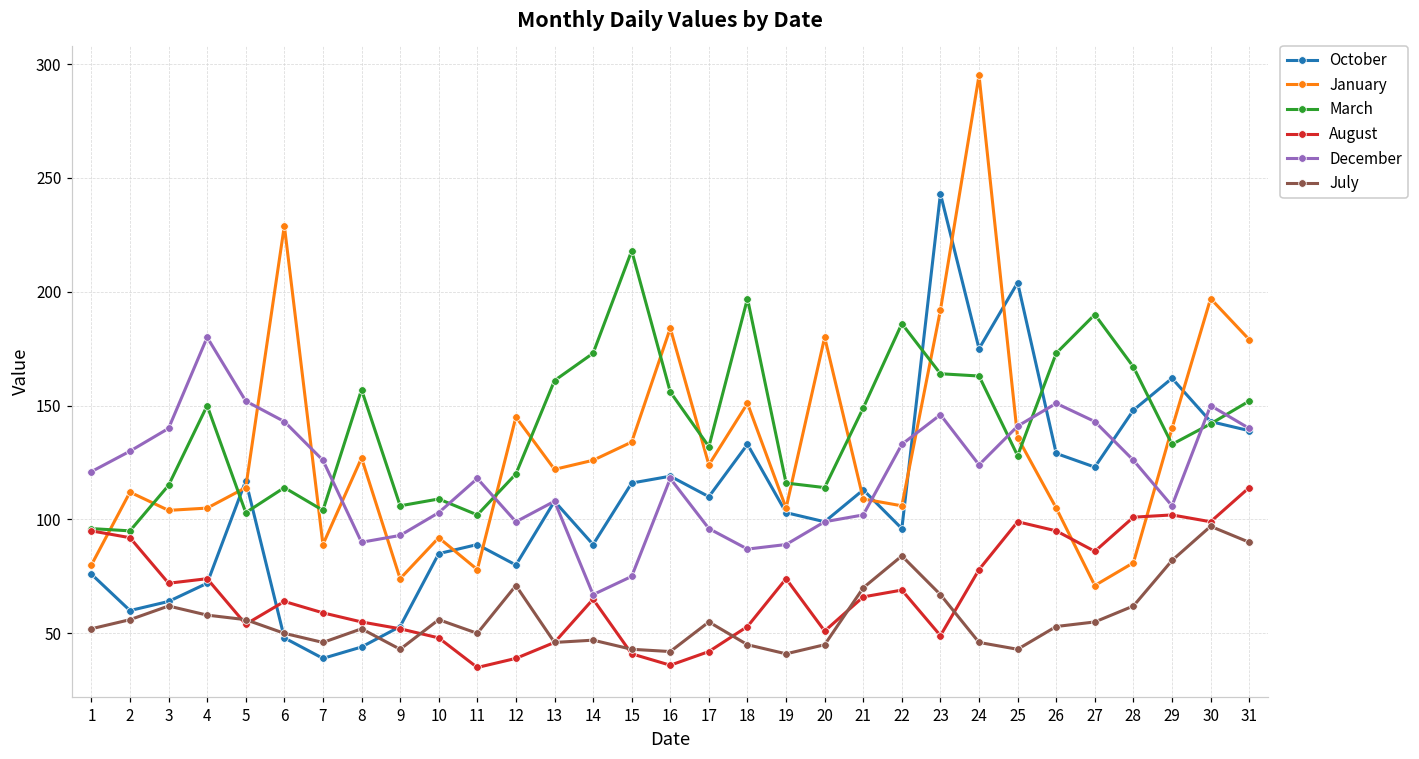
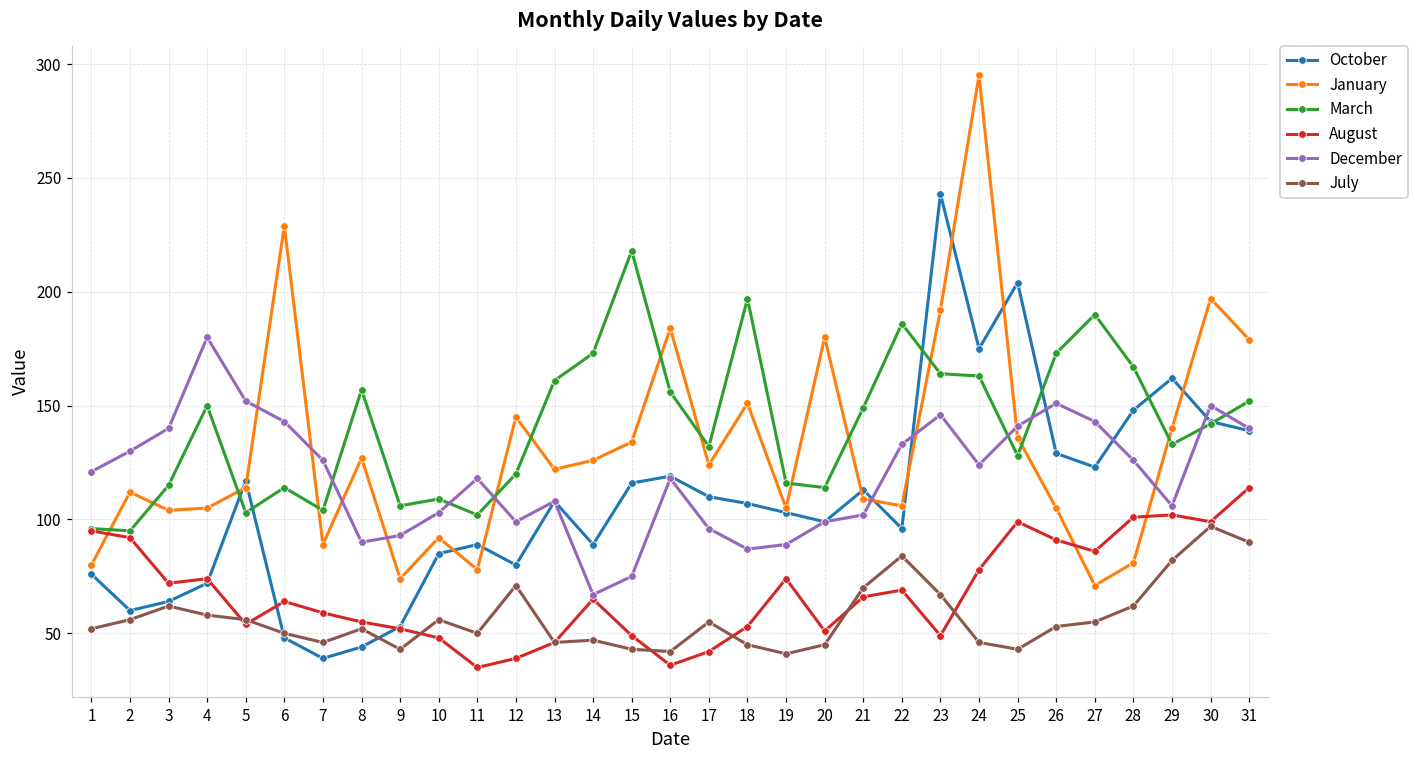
  {
    "October": {
      "1": 76,
      "2": 60,
      "3": 64,
      "4": 72,
      "5": 117,
      "6": 48,
      "7": 39,
      "8": 44,
      "10": 85,
      "11": 89,
      "12": 80,
      "14": 89,
      "15": 116,
      "17": 110,
-     "18": 133,
+     "18": 107,
      "19": 103,
      "21": 113,
      "22": 96,
      "23": 243,
      "24": 175,
      "25": 204,
      "26": 129,
      "27": 123,
      "28": 148,
      "29": 162
    },
    "January": {
      "1": 80,
      "2": 112,
      "3": 104,
      "4": 105,
      "5": 114,
      "6": 229,
      "7": 89,
      "8": 127,
      "9": 74,
      "10": 92,
      "11": 78,
      "12": 145,
      "13": 122,
      "14": 126,
      "15": 134,
      "16": 184,
      "17": 124,
      "18": 151,
      "19": 105,
      "20": 180,
      "21": 109,
      "22": 106,
      "23": 192,
      "24": 295,
      "25": 136,
      "26": 105,
      "27": 71,
      "28": 81,
      "29": 140,
      "30": 197,
      "31": 179
    },
    "March": {
      "2": 95,
      "3": 115,
      "4": 150,
      "5": 103,
      "6": 114,
      "7": 104,
      "8": 157,
      "9": 106,
      "10": 109,
      "11": 102,
      "12": 120,
      "13": 161,
      "14": 173,
      "15": 218,
      "16": 156,
      "17": 132,
      "18": 197,
      "19": 116,
      "20": 114,
      "21": 149,
      "22": 186,
      "23": 164,
      "24": 163,
      "25": 128,
      "26": 173,
      "27": 190,
      "28": 167,
      "29": 133,
      "31": 152
    },
    "August": {
      "2": 92,
      "3": 72,
      "4": 74,
      "5": 54,
      "6": 64,
      "7": 59,
      "8": 55,
      "10": 48,
      "11": 35,
      "12": 39,
      "14": 65,
-     "15": 41,
+     "15": 49,
      "16": 36,
      "17": 42,
      "18": 53,
      "19": 74,
      "20": 51,
      "21": 66,
      "22": 69,
      "23": 49,
      "24": 78,
      "25": 99,
-     "26": 95,
+     "26": 91,
      "27": 86,
      "28": 101,
      "29": 102,
      "30": 99,
      "31": 114
    },
    "December": {
      "1": 121,
      "2": 130,
      "3": 140,
      "4": 180,
      "5": 152,
      "6": 143,
      "7": 126,
      "8": 90,
      "9": 93,
      "10": 103,
      "11": 118,
      "12": 99,
      "14": 67,
      "15": 75,
      "17": 96,
      "18": 87,
      "19": 89,
      "21": 102,
      "22": 133,
      "23": 146,
      "24": 124,
      "25": 141,
      "26": 151,
      "27": 143,
      "28": 126,
      "29": 106,
      "30": 150
    },
    "July": {
      "1": 52,
      "2": 56,
      "3": 62,
      "4": 58,
      "5": 56,
      "6": 50,
      "7": 46,
      "8": 52,
      "9": 43,
      "10": 56,
      "11": 50,
      "12": 71,
      "14": 47,
      "15": 43,
      "16": 42,
      "17": 55,
      "18": 45,
      "19": 41,
      "20": 45,
      "21": 70,
      "22": 84,
      "23": 67,
      "24": 46,
      "25": 43,
      "26": 53,
      "27": 55,
      "28": 62,
      "29": 82,
      "30": 97,
      "31": 90
    }
  }
